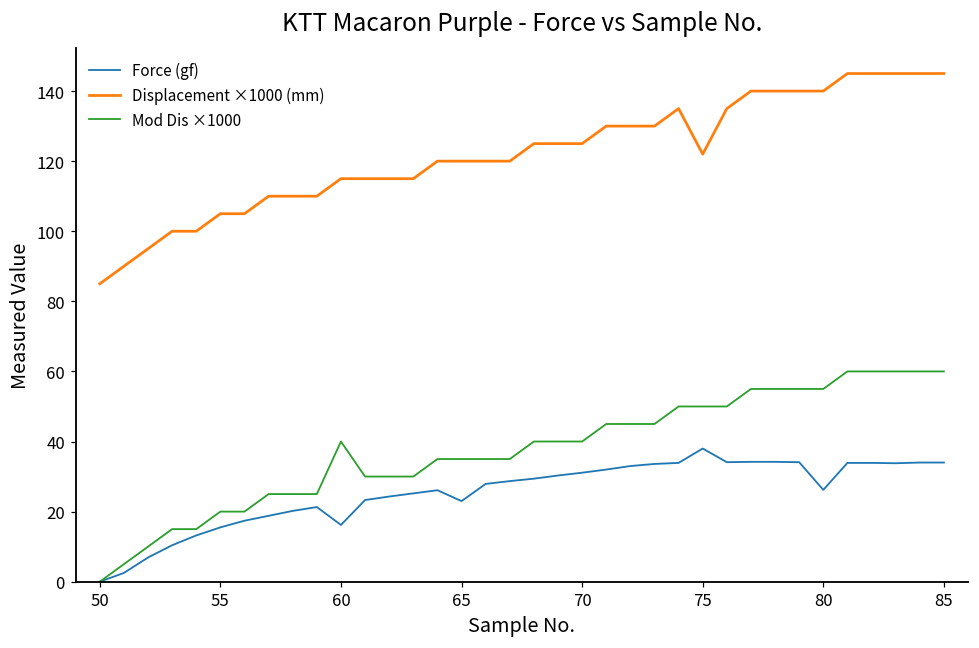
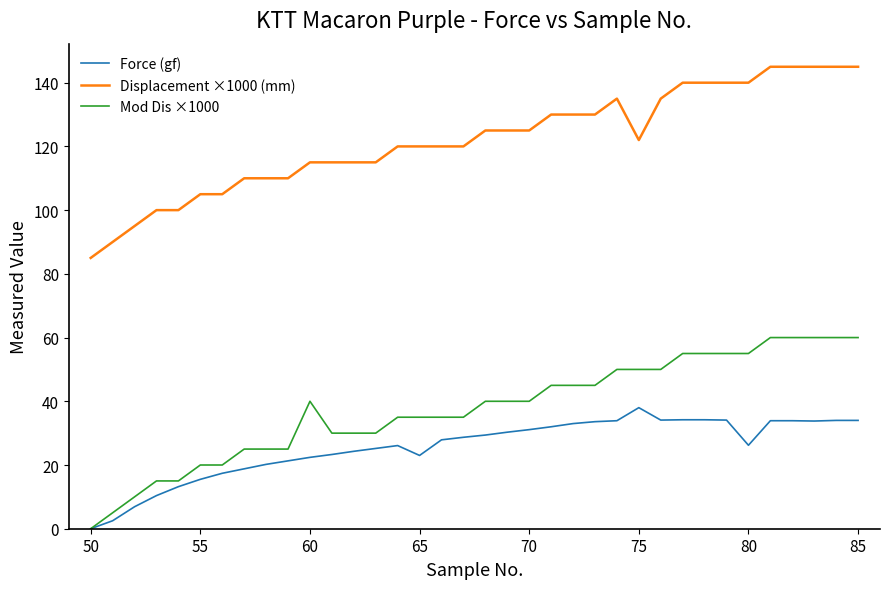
  {
    "Force (gf)": {
      "55": 16,
-     "60": 16,
+     "60": 22,
      "65": 23,
      "70": 31,
      "75": 38,
      "80": 26,
      "85": 34
    },
    "Displacement ×1000 (mm)": {
      "50": 85,
      "55": 105,
      "60": 115,
      "65": 120,
      "70": 125,
      "75": 122,
      "80": 140,
      "85": 145
    },
    "Mod Dis ×1000": {
      "55": 20,
      "60": 40,
      "65": 35,
      "70": 40,
      "75": 50,
      "80": 55,
      "85": 60
    }
  }
